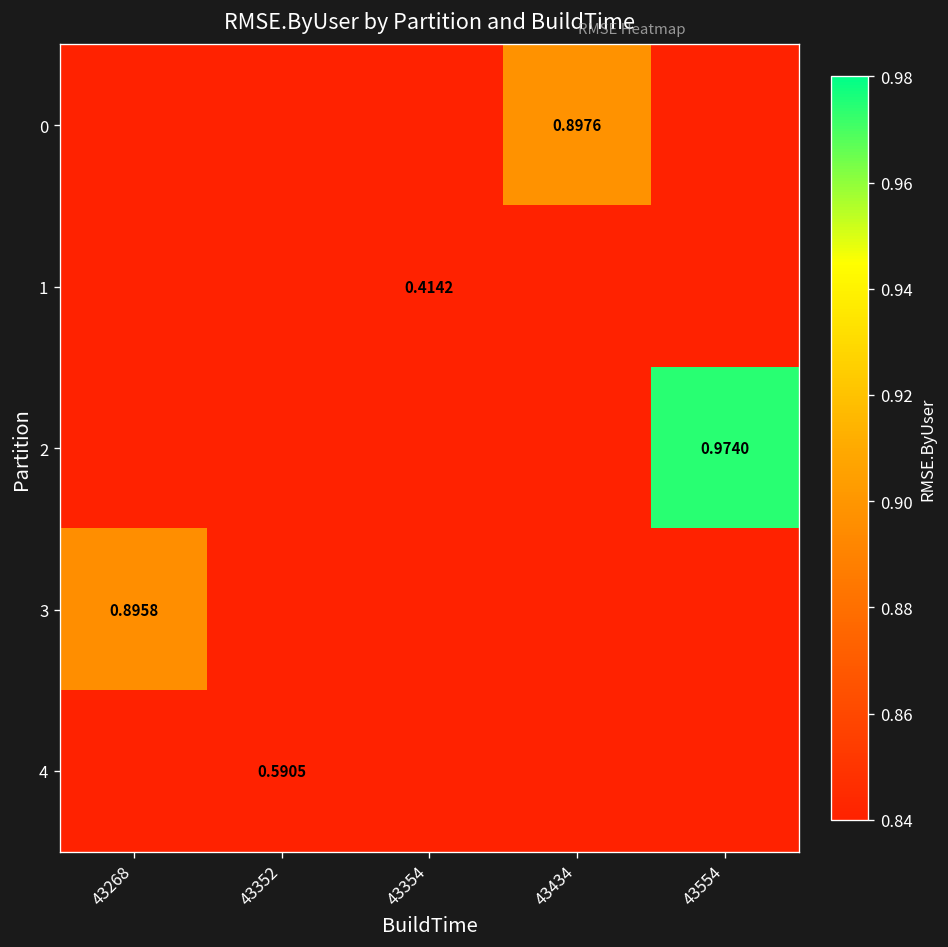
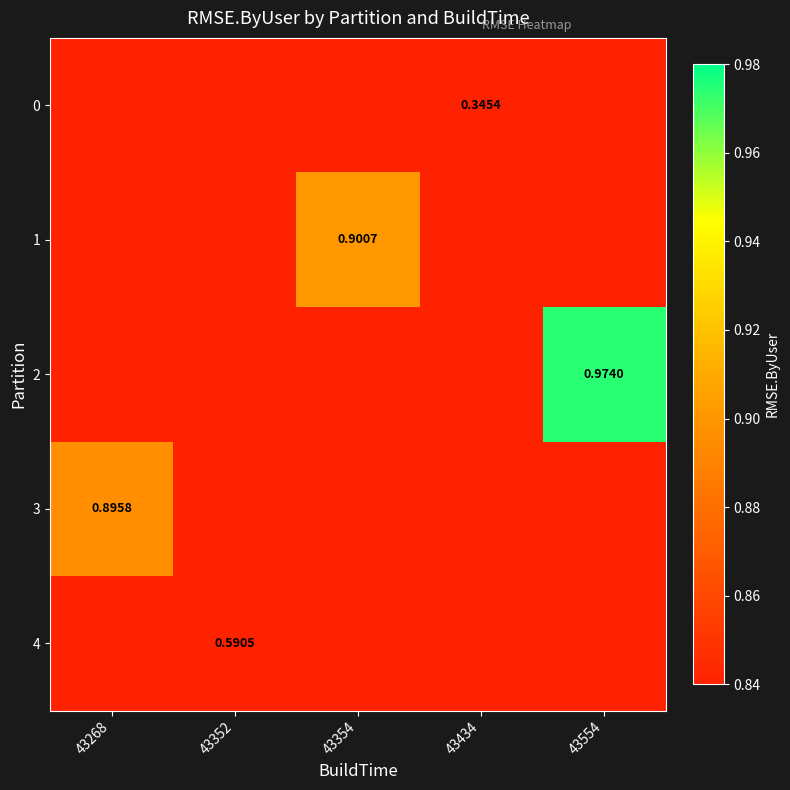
  {
    "0": {
-     "43434": 0.8976
+     "43434": 0.3454
    },
    "1": {
-     "43354": 0.4142
+     "43354": 0.9007
    },
    "2": {
      "43554": 0.9740
    },
    "3": {
      "43268": 0.8958
    },
    "4": {
      "43352": 0.5905
    }
  }
